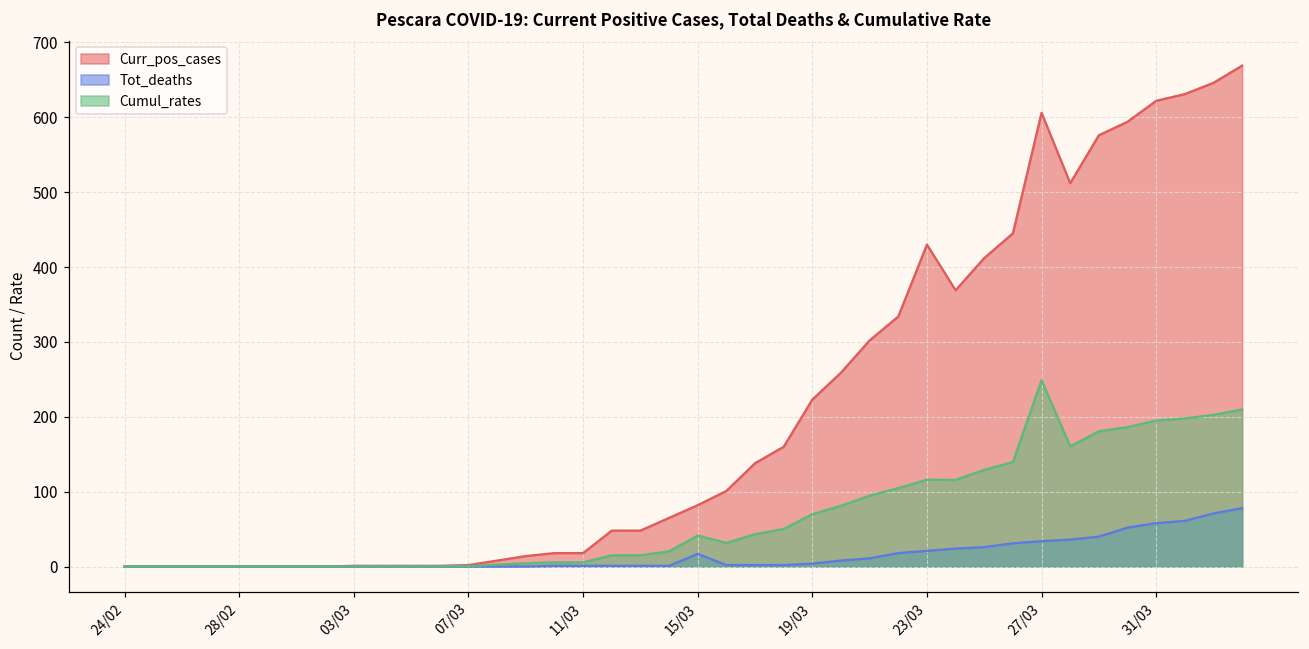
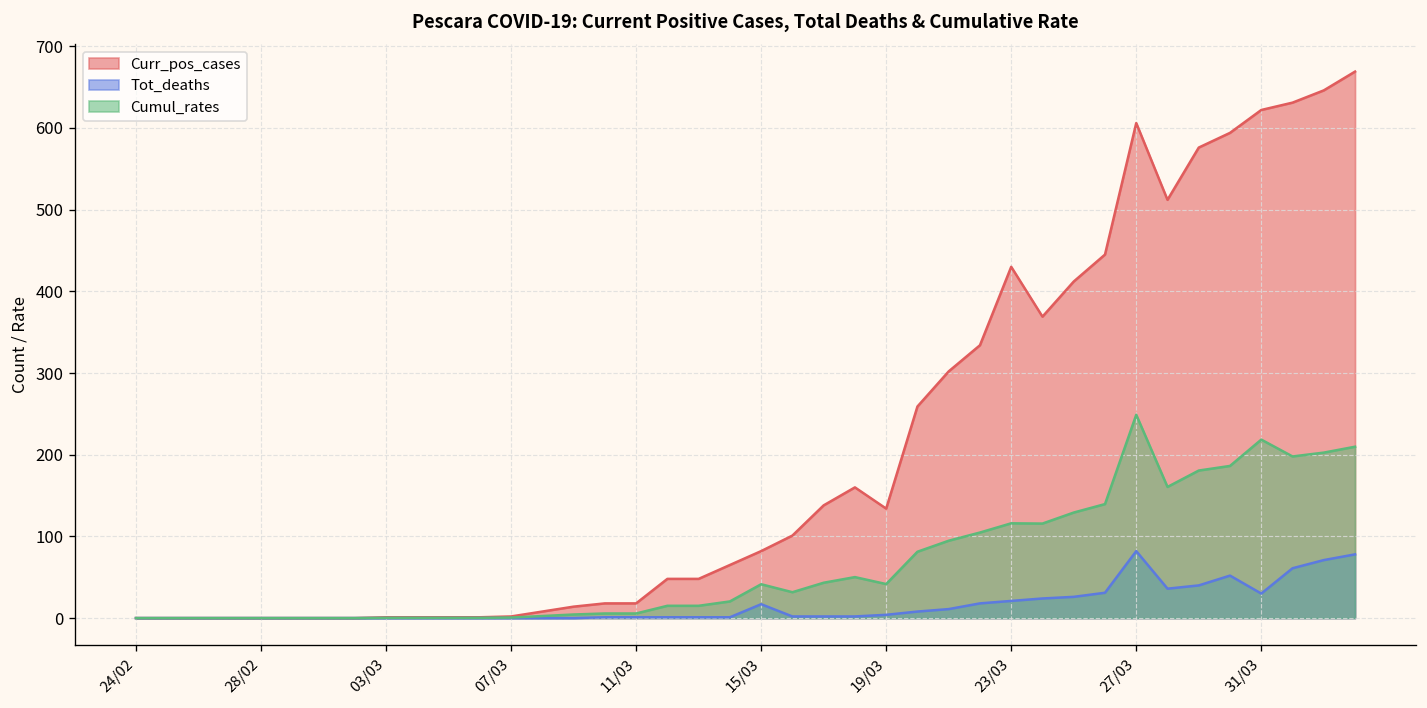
  {
    "Curr_pos_cases": {
      "11/03": 20,
      "15/03": 80,
-     "19/03": 220,
+     "19/03": 130,
      "23/03": 430,
      "27/03": 610,
      "31/03": 620
    },
    "Tot_deaths": {
      "11/03": 0,
      "15/03": 20,
      "19/03": 0,
      "23/03": 20,
-     "27/03": 30,
-     "31/03": 60
+     "27/03": 80,
+     "31/03": 30
    },
    "Cumul_rates": {
      "11/03": 10,
      "15/03": 40,
-     "19/03": 70,
+     "19/03": 40,
      "23/03": 120,
      "27/03": 250,
-     "31/03": 200
+     "31/03": 220
    }
  }
